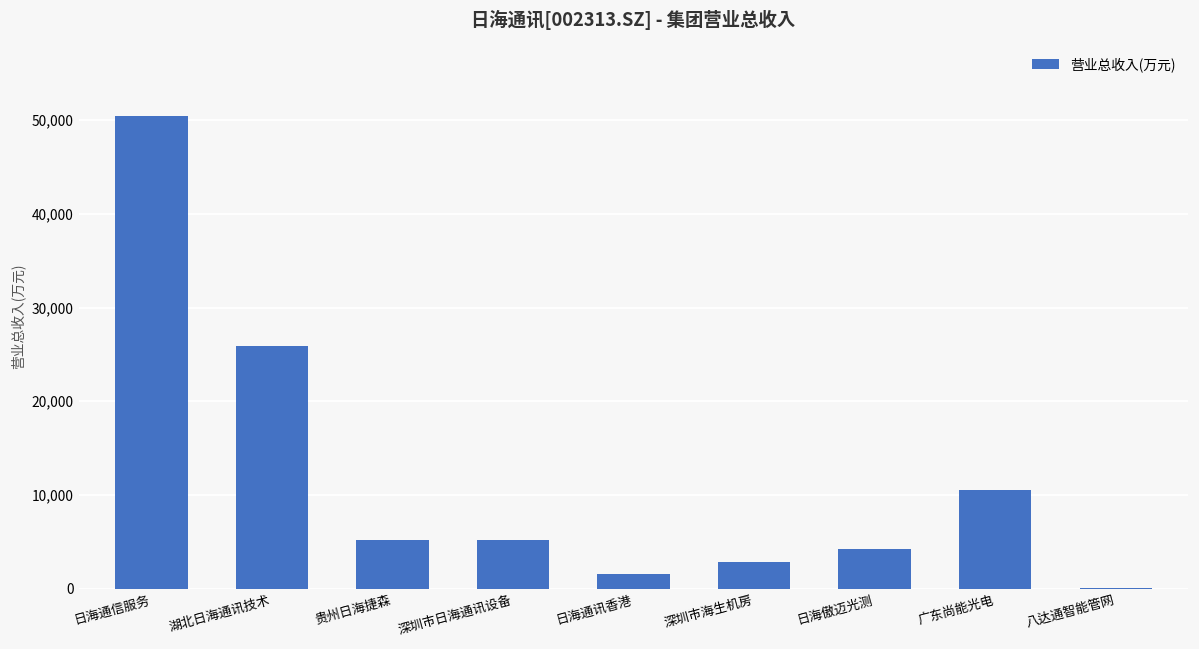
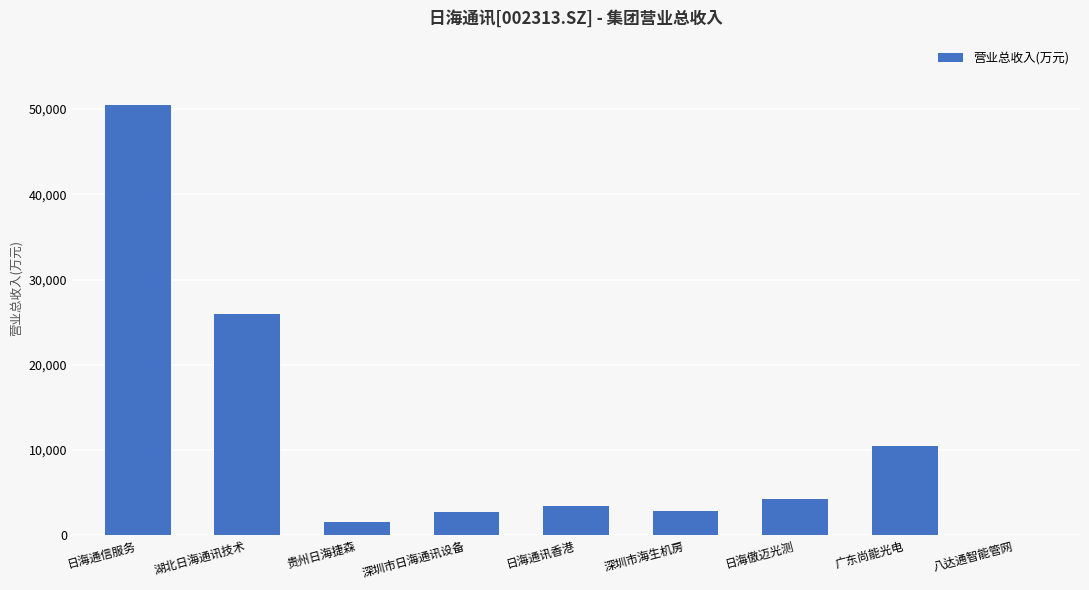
  {
    "日海通信服务": "50,000",
    "湖北日海通讯技术": "26,000",
-   "贵州日海捷森": "5,000",
-   "深圳市日海通讯设备": "5,000",
-   "日海通讯香港": "2,000",
+   "贵州日海捷森": "2,000",
+   "深圳市日海通讯设备": "3,000",
+   "日海通讯香港": "3,000",
    "深圳市海生机房": "3,000",
    "日海傲迈光测": "4,000",
    "广东尚能光电": "11,000"
  }
